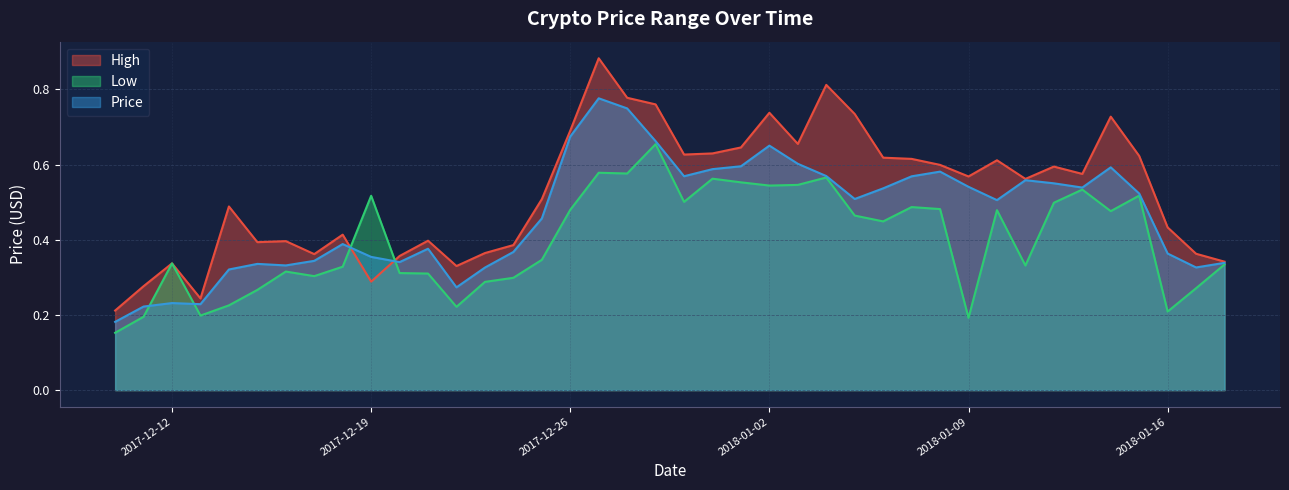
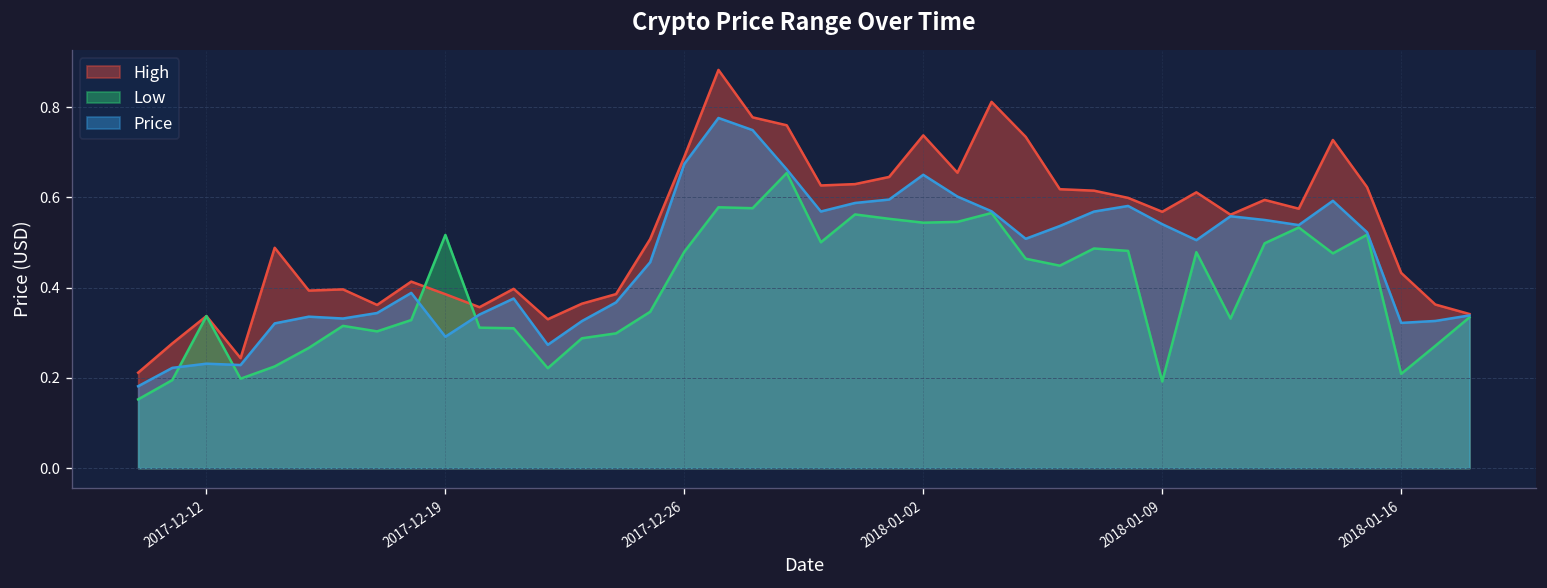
  {
    "High": {
-     "2017-12-19": 0.29,
+     "2017-12-19": 0.39,
      "2017-12-26": 0.69,
      "2018-01-02": 0.74,
      "2018-01-09": 0.57,
      "2018-01-16": 0.43
    },
    "Low": {
      "2017-12-19": 0.52,
      "2017-12-26": 0.48,
      "2018-01-02": 0.54,
      "2018-01-09": 0.19,
      "2018-01-16": 0.21
    },
    "Price": {
      "2017-12-12": 0.23,
-     "2017-12-19": 0.35,
+     "2017-12-19": 0.29,
      "2017-12-26": 0.67,
      "2018-01-02": 0.65,
      "2018-01-09": 0.54,
-     "2018-01-16": 0.36
+     "2018-01-16": 0.32
    }
  }
